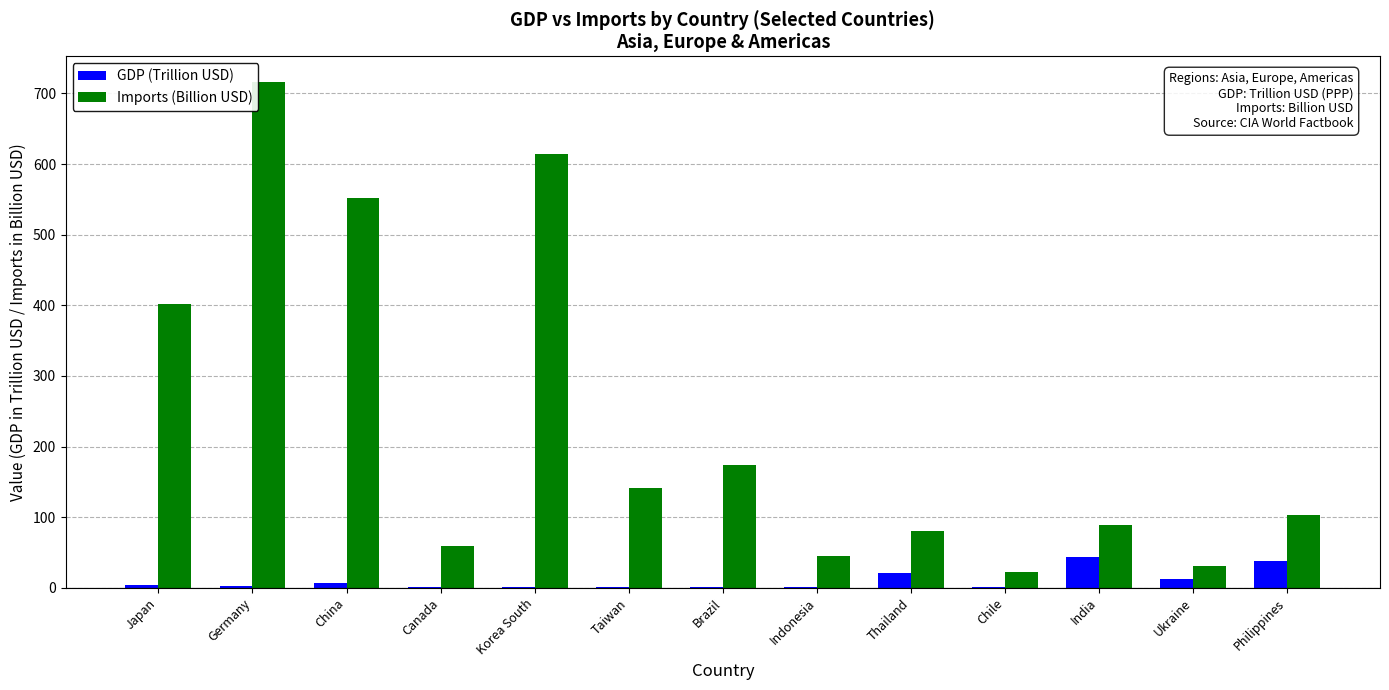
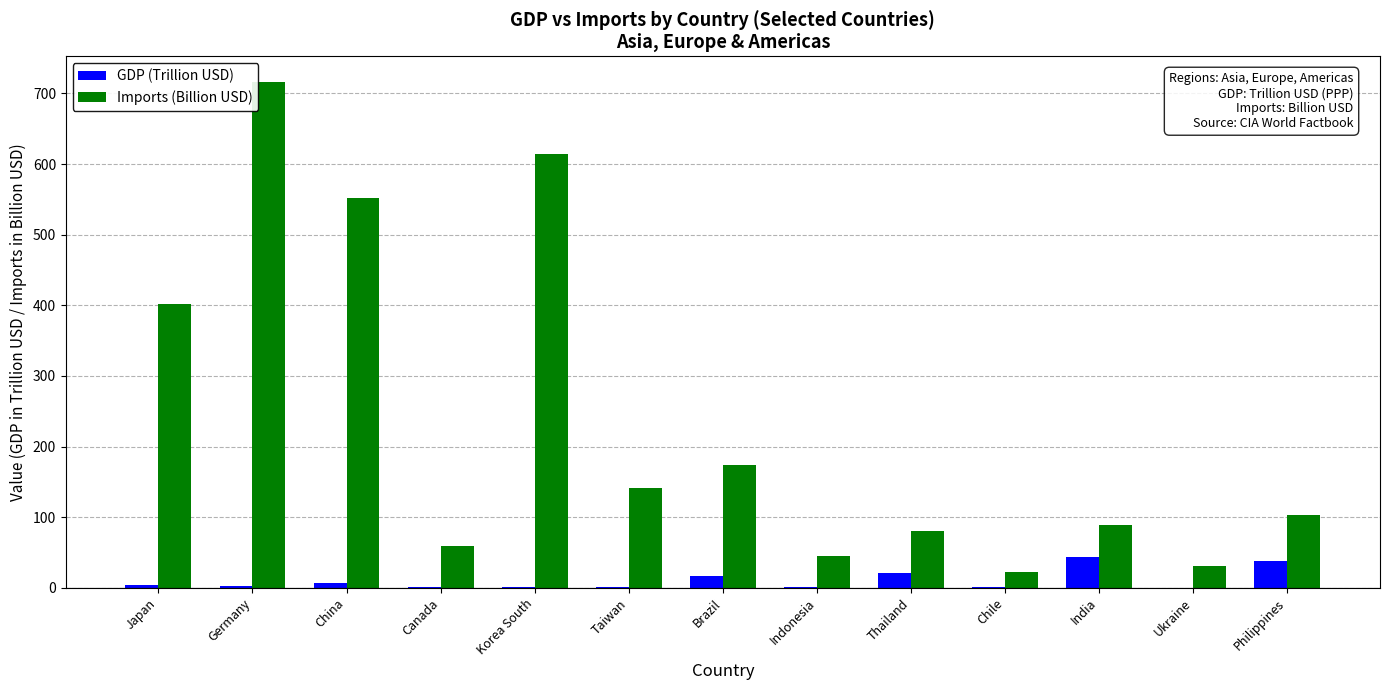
  {
    "GDP (Trillion USD)": {
      "Japan": 0,
      "China": 10,
-     "Brazil": 0,
+     "Brazil": 20,
      "Thailand": 20,
      "India": 40,
-     "Ukraine": 10,
+     "Ukraine": 0,
      "Philippines": 40
    },
    "Imports (Billion USD)": {
      "Japan": 400,
      "Germany": 720,
      "China": 550,
      "Canada": 60,
      "Korea South": 610,
      "Taiwan": 140,
      "Brazil": 170,
      "Indonesia": 50,
      "Thailand": 80,
      "Chile": 20,
      "India": 90,
      "Ukraine": 30,
      "Philippines": 100
    }
  }
